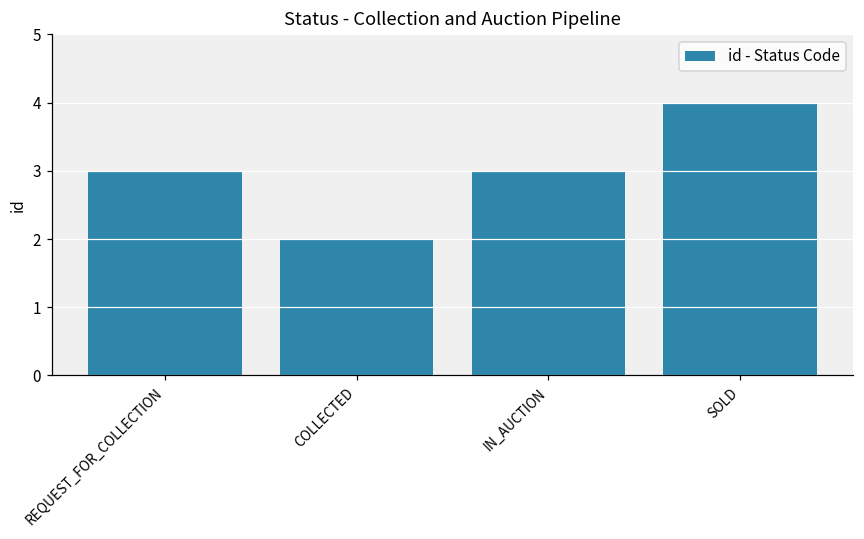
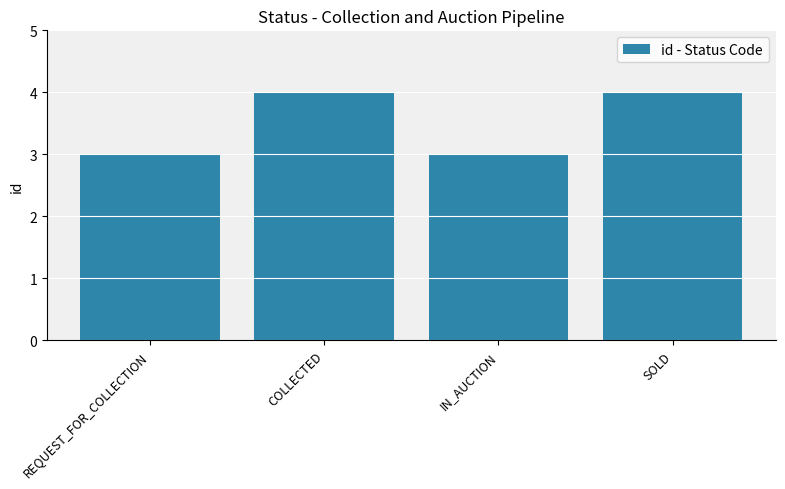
  {
    "REQUEST_FOR_COLLECTION": 3,
-   "COLLECTED": 2,
+   "COLLECTED": 4,
    "IN_AUCTION": 3,
    "SOLD": 4
  }
